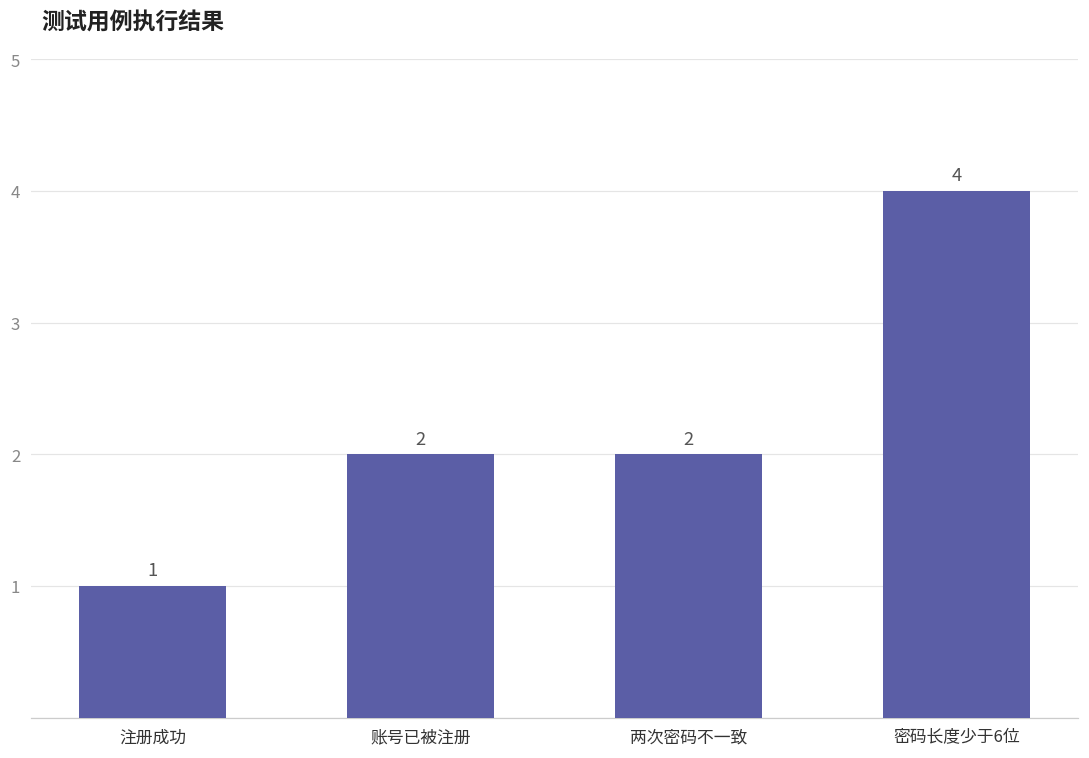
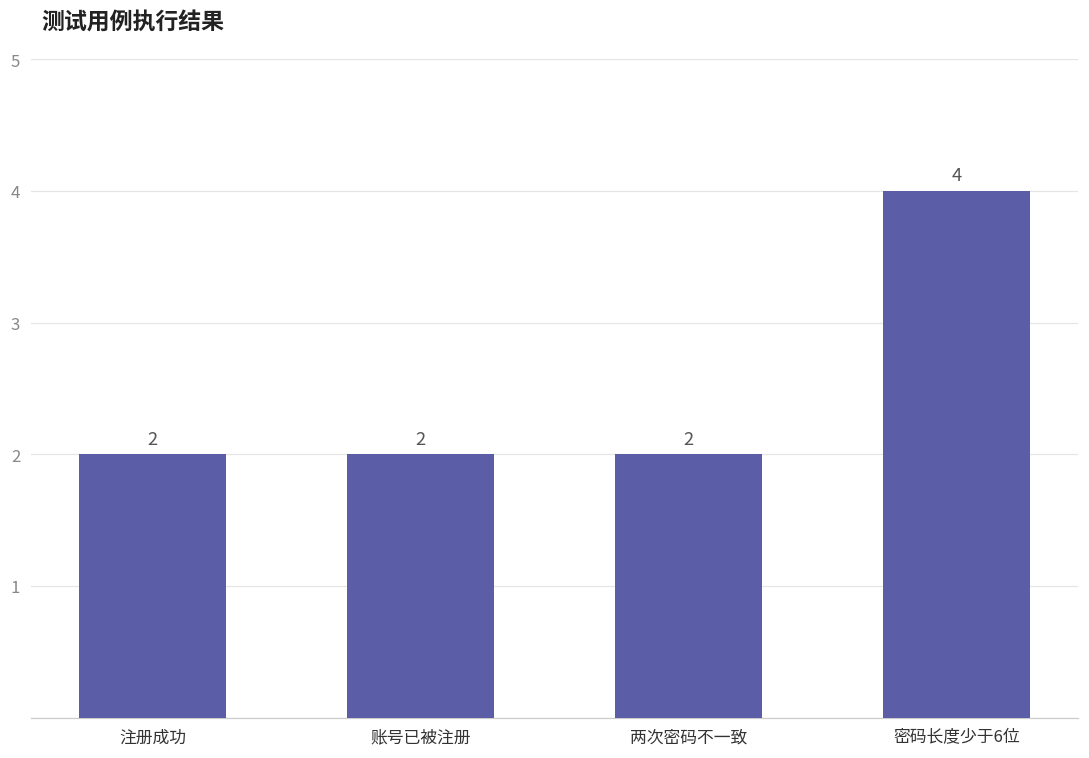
  {
-   "注册成功": 1,
+   "注册成功": 2,
    "账号已被注册": 2,
    "两次密码不一致": 2,
    "密码长度少于6位": 4
  }
